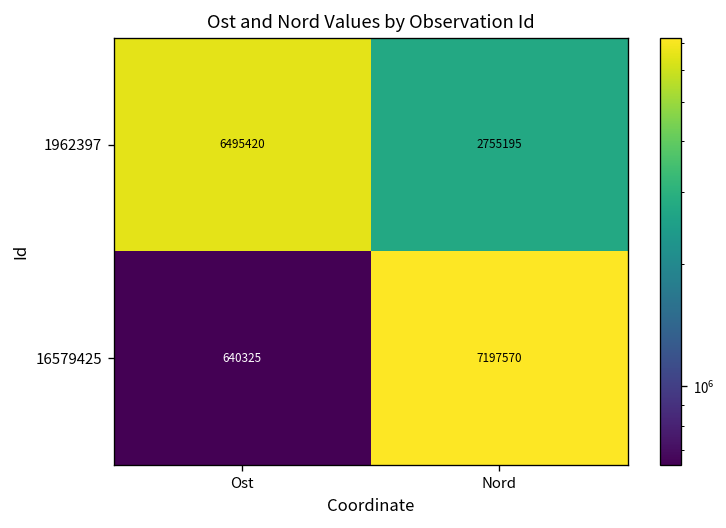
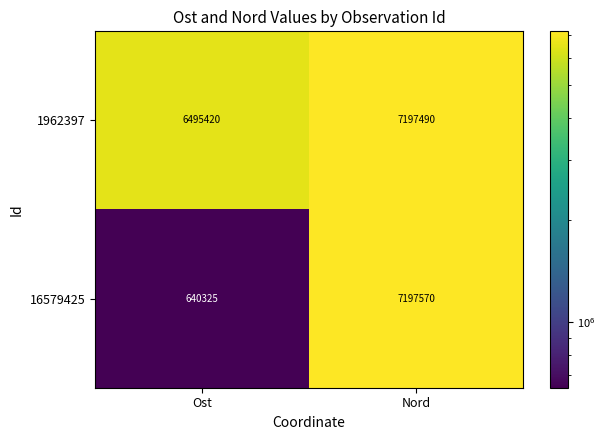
  {
    "1962397": {
      "Ost": 6495420,
-     "Nord": 2755195
+     "Nord": 7197490
    },
    "16579425": {
      "Ost": 640325,
      "Nord": 7197570
    }
  }
